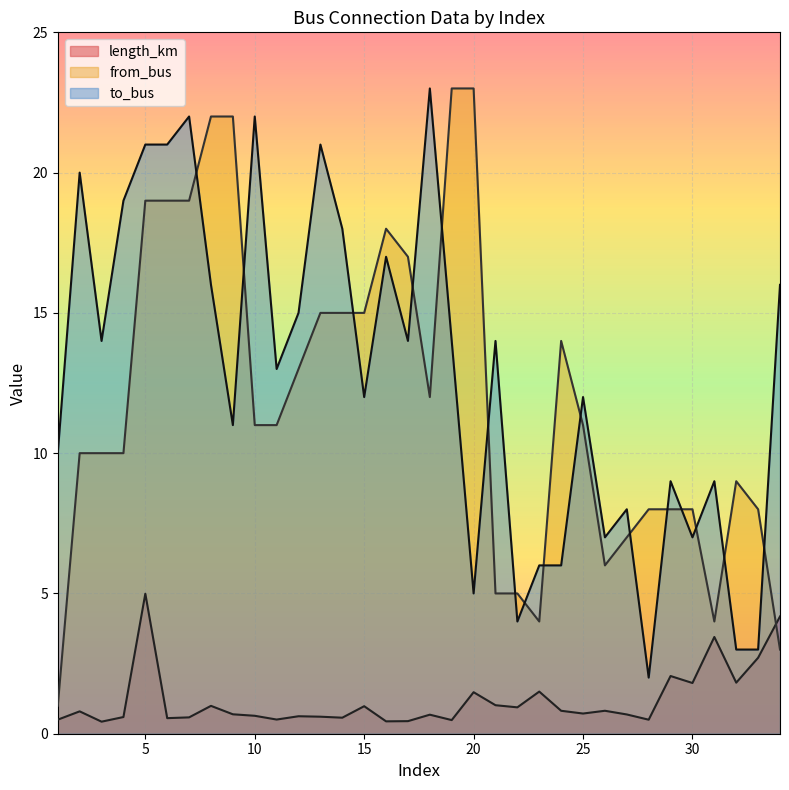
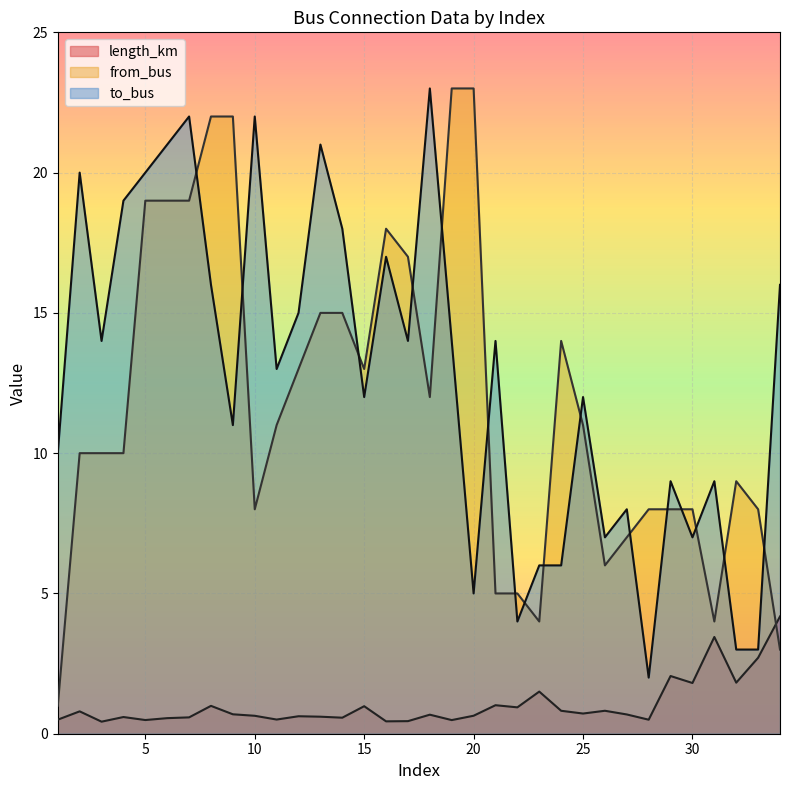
  {
    "length_km": {
-     "5": 5.0,
+     "5": 0.5,
      "10": 0.6,
      "15": 1.0,
-     "20": 1.5,
+     "20": 0.6,
      "25": 0.7,
      "30": 1.8
    },
    "from_bus": {
      "5": 19,
-     "10": 11,
-     "15": 15,
+     "10": 8,
+     "15": 13,
      "20": 23,
      "25": 11,
      "30": 8
    },
    "to_bus": {
-     "5": 21,
+     "5": 20,
      "10": 22,
      "15": 12,
      "20": 5,
      "25": 12,
      "30": 7
    }
  }
